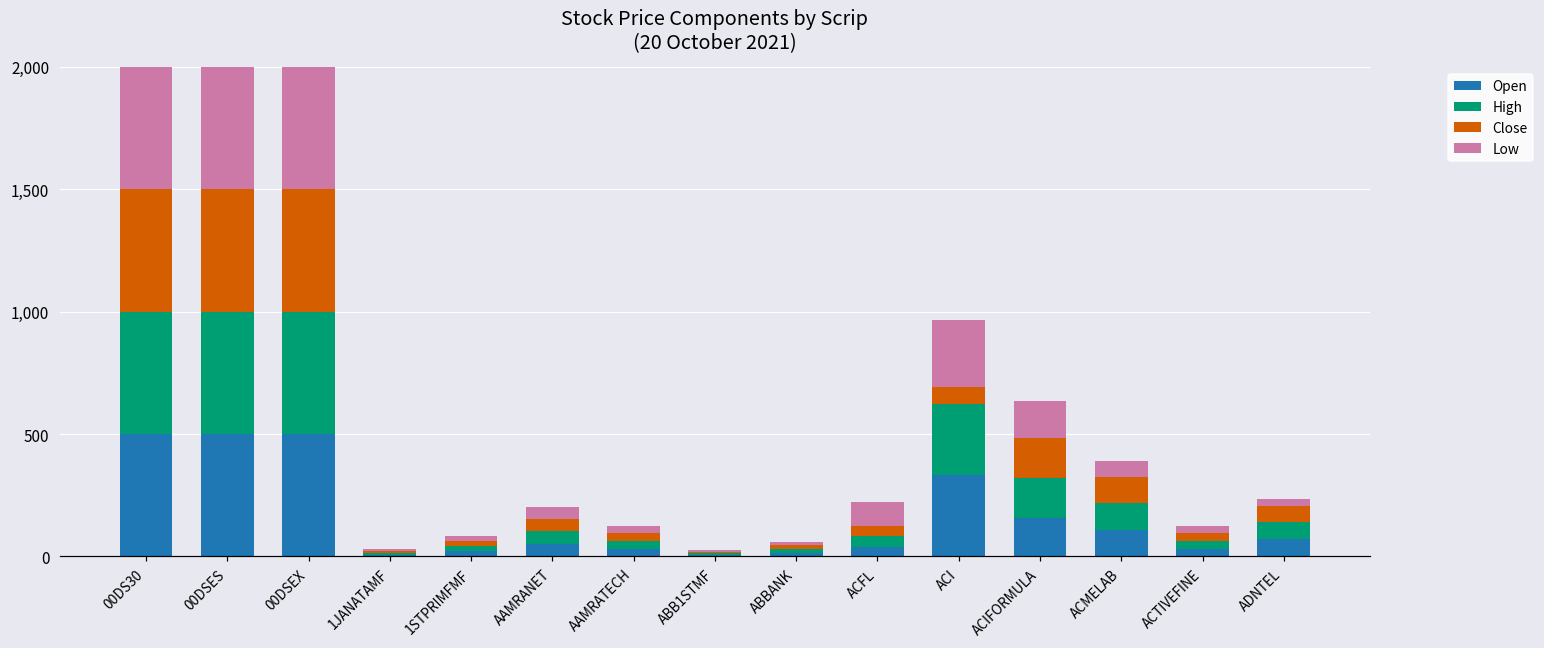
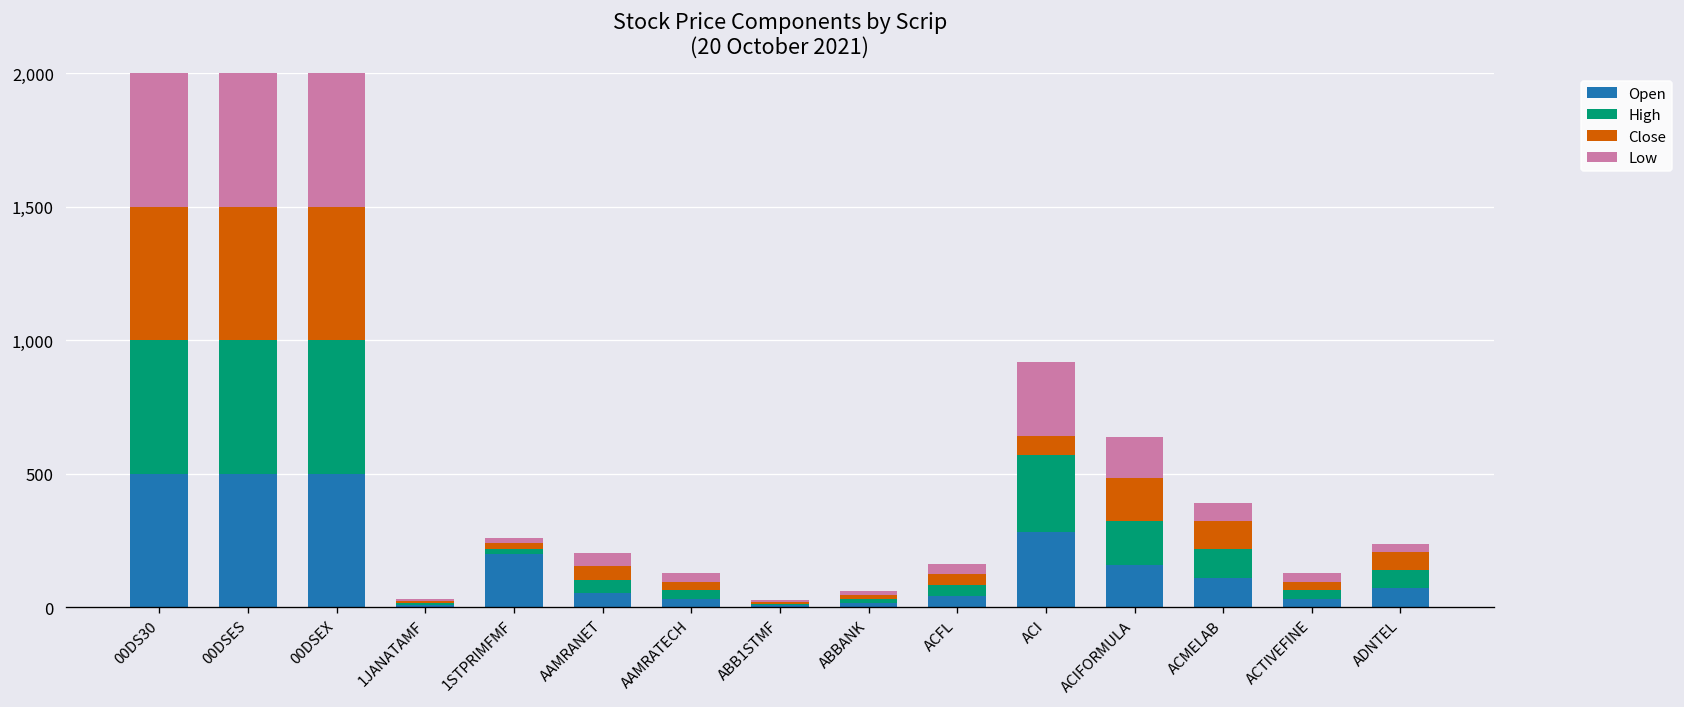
  {
    "Open": {
      "00DS30": 500,
      "00DSES": 500,
      "00DSEX": 500,
-     "1STPRIMFMF": 20,
+     "1STPRIMFMF": 200,
      "AAMRANET": 50,
      "AAMRATECH": 30,
      "ABBANK": 10,
      "ACFL": 40,
-     "ACI": 330,
+     "ACI": 280,
      "ACIFORMULA": 160,
      "ACMELAB": 110,
      "ACTIVEFINE": 30,
      "ADNTEL": 70
    },
    "High": {
      "00DS30": 500,
      "00DSES": 500,
      "00DSEX": 500,
      "1STPRIMFMF": 20,
      "AAMRANET": 50,
      "AAMRATECH": 30,
      "ABBANK": 20,
      "ACFL": 40,
      "ACI": 290,
      "ACIFORMULA": 160,
      "ACMELAB": 110,
      "ACTIVEFINE": 30,
      "ADNTEL": 70
    },
    "Close": {
      "00DS30": 500,
      "00DSES": 500,
      "00DSEX": 500,
      "1STPRIMFMF": 20,
      "AAMRANET": 50,
      "AAMRATECH": 30,
      "ABBANK": 10,
      "ACFL": 40,
      "ACI": 70,
      "ACIFORMULA": 160,
      "ACMELAB": 100,
      "ACTIVEFINE": 30,
      "ADNTEL": 70
    },
    "Low": {
      "00DS30": 500,
      "00DSES": 500,
      "00DSEX": 500,
      "1STPRIMFMF": 20,
      "AAMRANET": 50,
      "AAMRATECH": 30,
      "ABBANK": 10,
-     "ACFL": 100,
+     "ACFL": 40,
      "ACI": 280,
      "ACIFORMULA": 150,
      "ACMELAB": 70,
      "ACTIVEFINE": 30,
      "ADNTEL": 30
    }
  }
